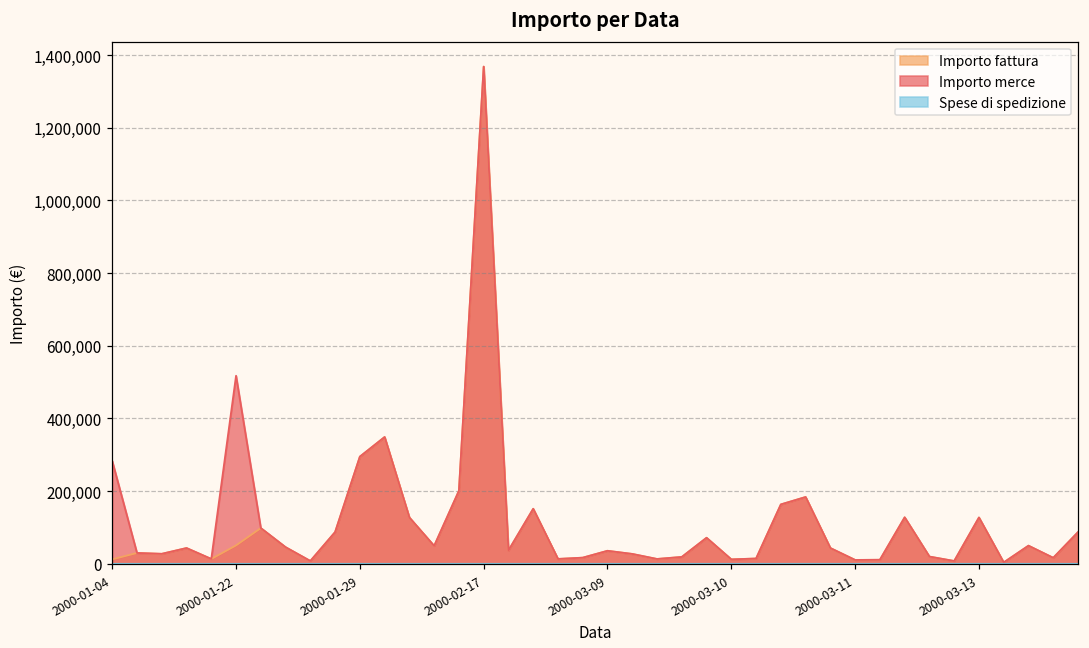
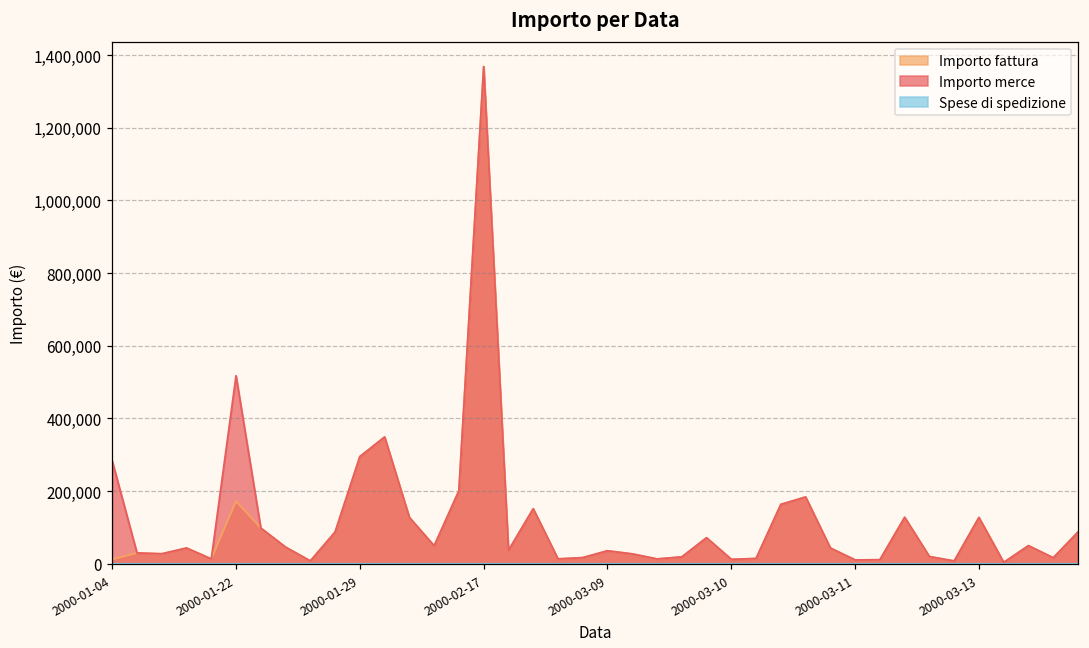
  {
    "Importo fattura": {
      "2000-01-04": "10,000",
-     "2000-01-22": "50,000"
+     "2000-01-22": "170,000"
    },
    "Importo merce": {
      "2000-01-04": "280,000",
      "2000-01-22": "520,000"
    },
    "Spese di spedizione": {
      "2000-01-04": "0",
      "2000-01-22": "0",
      "2000-01-29": "0"
    }
  }
